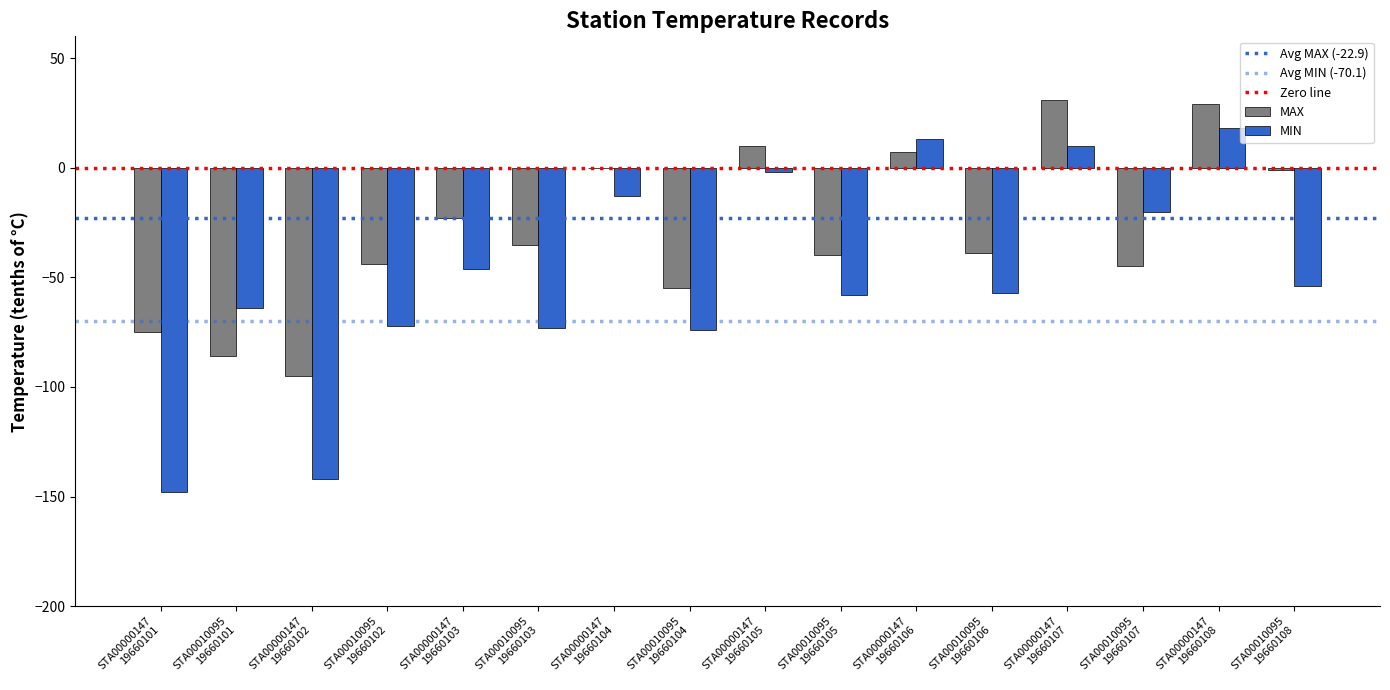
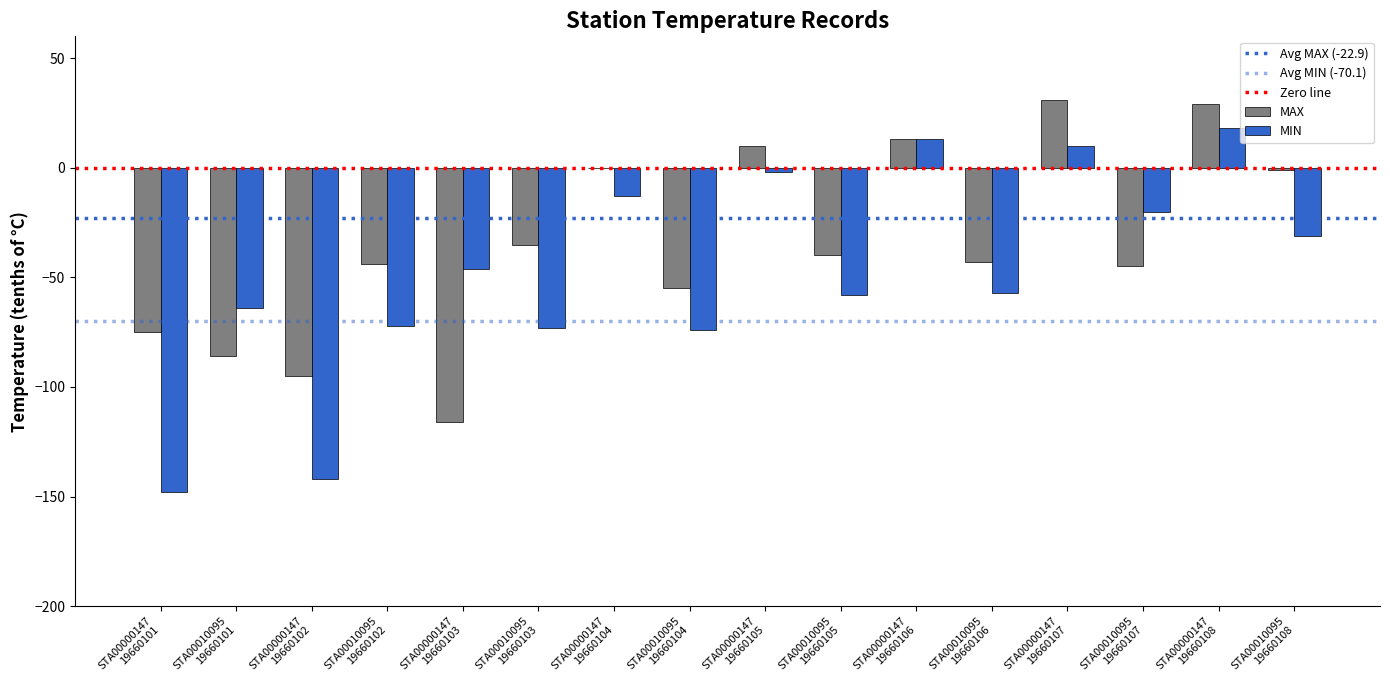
  {
    "MAX": {
      "STA00000147 19660101": -75,
      "STA00010095 19660101": -86,
      "STA00000147 19660102": -95,
      "STA00010095 19660102": -44,
-     "STA00000147 19660103": -23,
+     "STA00000147 19660103": -116,
      "STA00010095 19660103": -35,
      "STA00000147 19660104": 0,
      "STA00010095 19660104": -55,
      "STA00000147 19660105": 10,
      "STA00010095 19660105": -40,
-     "STA00000147 19660106": 7,
-     "STA00010095 19660106": -39,
+     "STA00000147 19660106": 13,
+     "STA00010095 19660106": -43,
      "STA00000147 19660107": 31,
      "STA00010095 19660107": -45,
      "STA00000147 19660108": 29
    },
    "MIN": {
      "STA00000147 19660101": -148,
      "STA00010095 19660101": -64,
      "STA00000147 19660102": -142,
      "STA00010095 19660102": -72,
      "STA00000147 19660103": -46,
      "STA00010095 19660103": -73,
      "STA00000147 19660104": -13,
      "STA00010095 19660104": -74,
      "STA00000147 19660105": -2,
      "STA00010095 19660105": -58,
      "STA00000147 19660106": 13,
      "STA00010095 19660106": -57,
      "STA00000147 19660107": 10,
      "STA00010095 19660107": -20,
      "STA00000147 19660108": 18,
-     "STA00010095 19660108": -54
+     "STA00010095 19660108": -31
    }
  }
